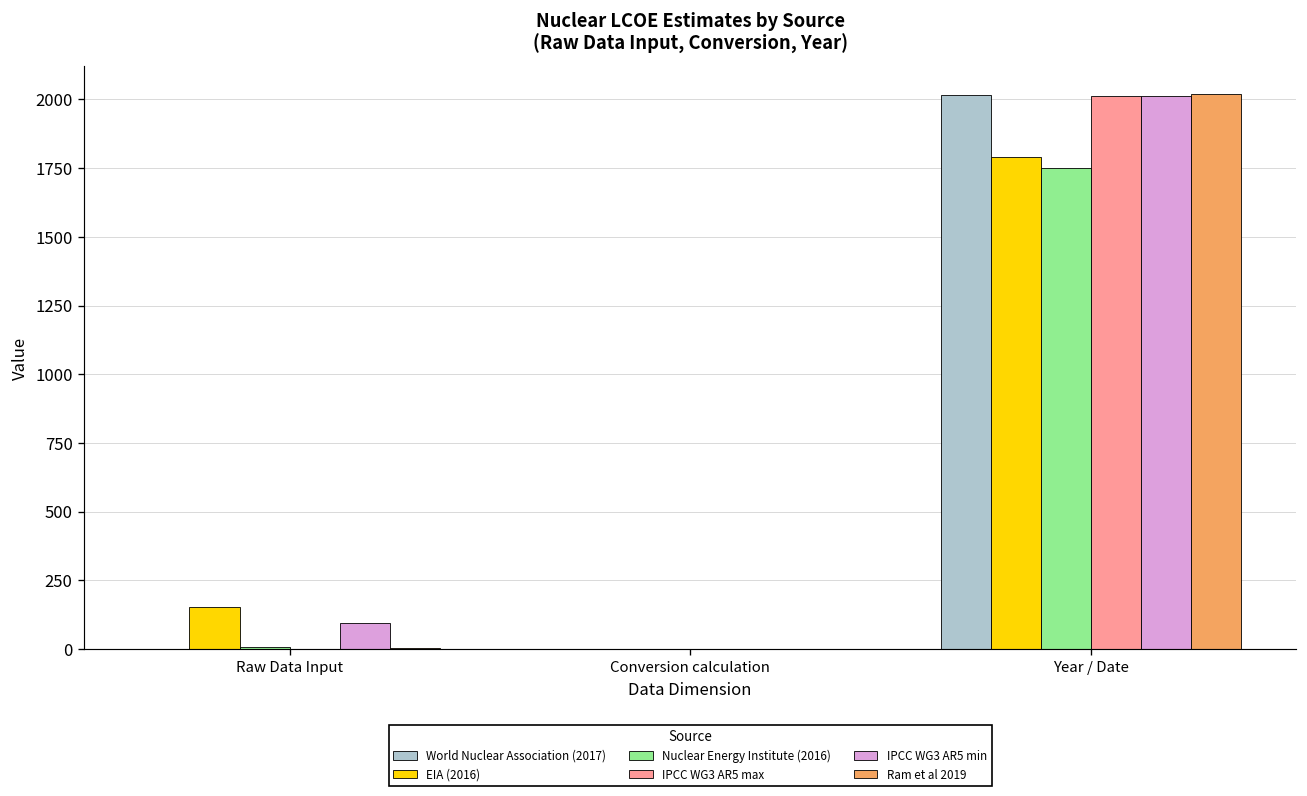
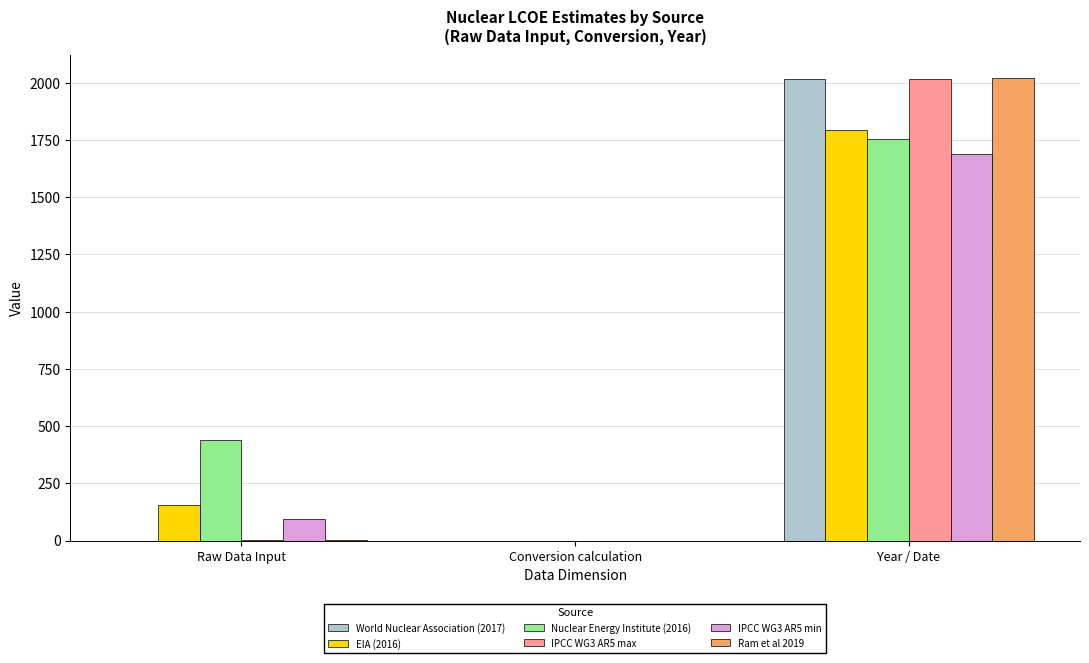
  {
    "World Nuclear Association (2017)": {
      "Year / Date": 2020
    },
    "EIA (2016)": {
      "Raw Data Input": 150,
      "Year / Date": 1790
    },
    "Nuclear Energy Institute (2016)": {
-     "Raw Data Input": 10,
+     "Raw Data Input": 440,
      "Year / Date": 1750
    },
    "IPCC WG3 AR5 min": {
      "Raw Data Input": 100,
-     "Year / Date": 2010
+     "Year / Date": 1690
    }
  }
